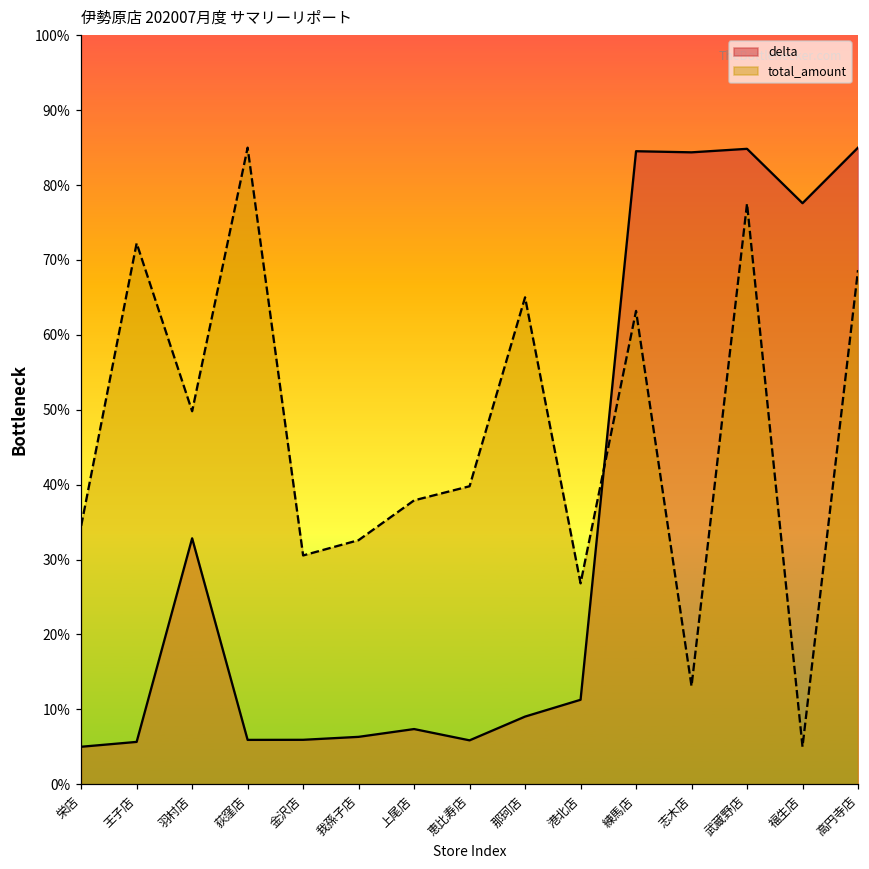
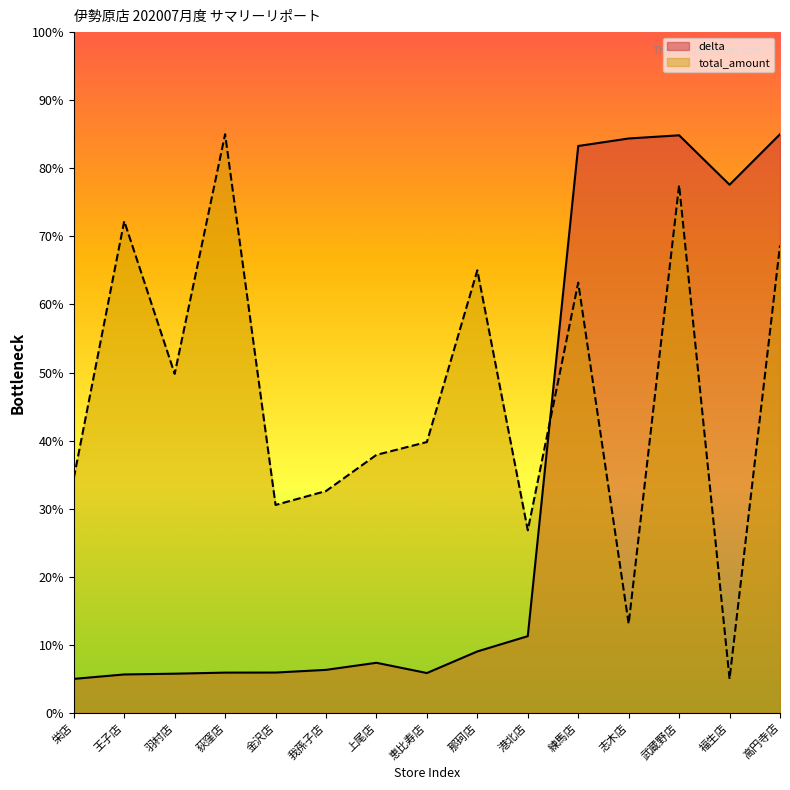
  {
    "delta": {
      "栄店": "5%",
      "王子店": "6%",
-     "羽村店": "33%",
+     "羽村店": "6%",
      "荻窪店": "6%",
      "金沢店": "6%",
      "我孫子店": "6%",
      "上尾店": "7%",
      "恵比寿店": "6%",
      "那珂店": "9%",
      "港北店": "11%",
-     "練馬店": "85%",
+     "練馬店": "83%",
      "志木店": "84%",
      "武蔵野店": "85%",
      "福生店": "78%",
      "高円寺店": "85%"
    },
    "total_amount": {
      "栄店": "34%",
      "王子店": "72%",
      "羽村店": "50%",
      "荻窪店": "85%",
      "金沢店": "31%",
      "我孫子店": "33%",
      "上尾店": "38%",
      "恵比寿店": "40%",
      "那珂店": "65%",
      "港北店": "27%",
      "練馬店": "63%",
      "志木店": "13%",
      "武蔵野店": "78%",
      "福生店": "5%",
      "高円寺店": "69%"
    }
  }
